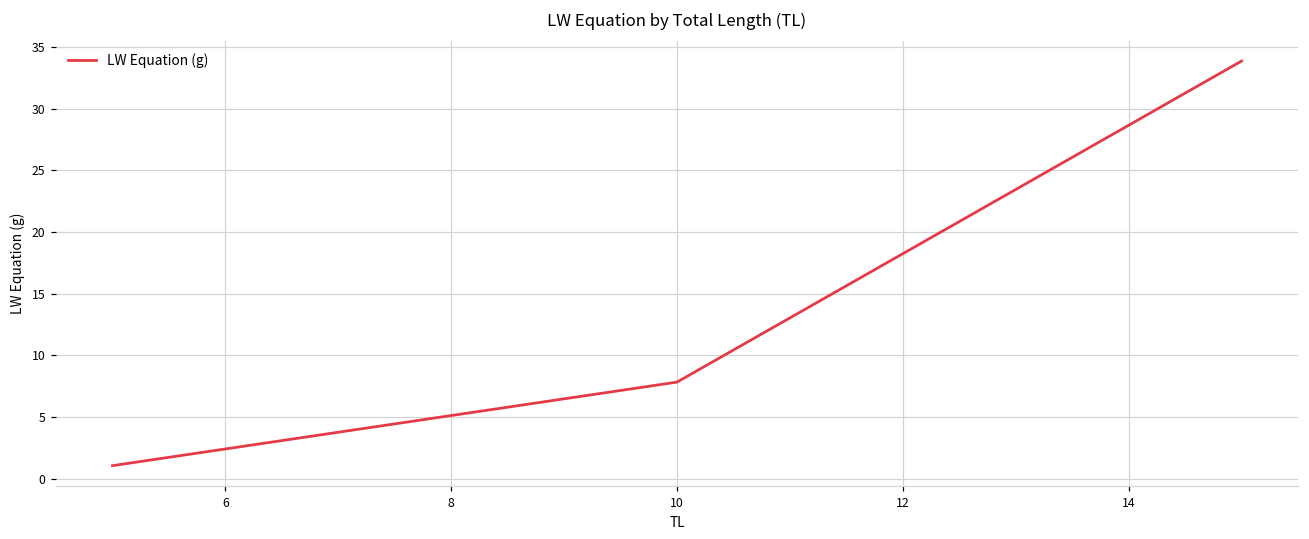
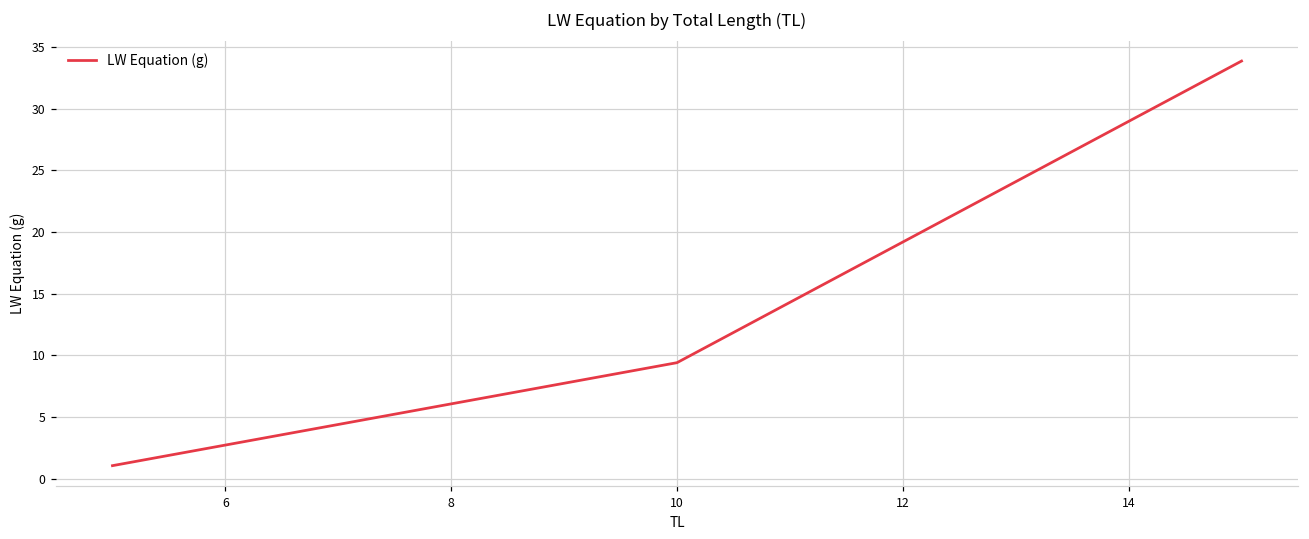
  {
-   "10": 7.8
+   "10": 9.4
  }
